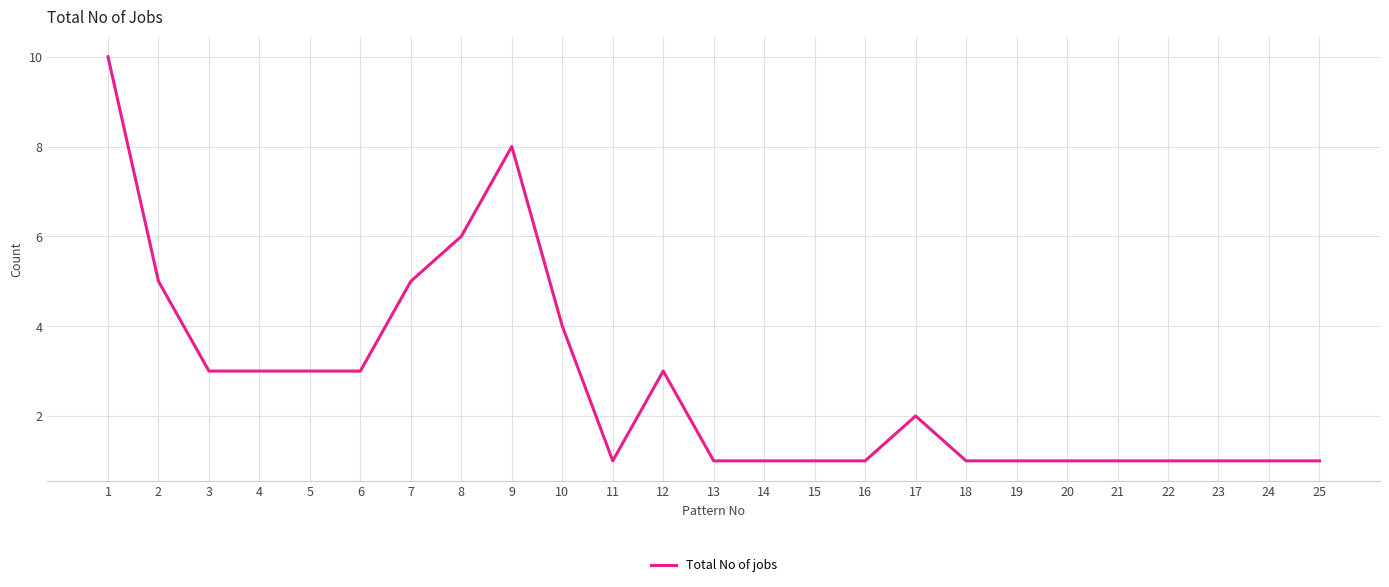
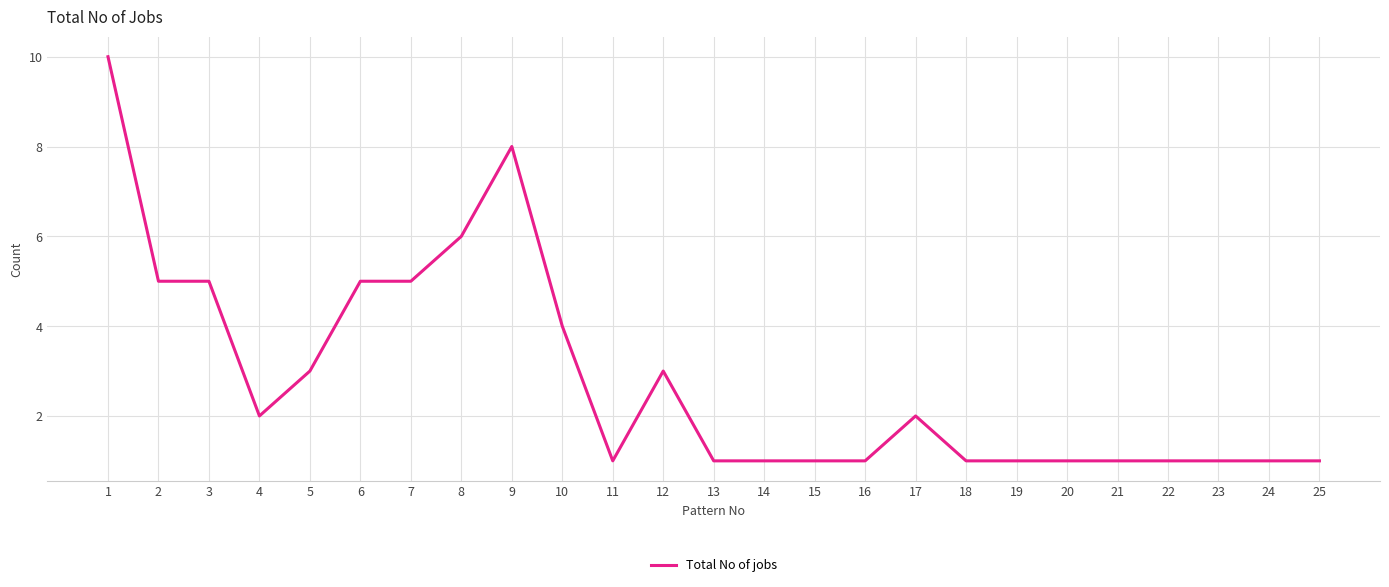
  {
    "1": 10,
    "2": 5,
-   "3": 3,
-   "4": 3,
+   "3": 5,
+   "4": 2,
    "5": 3,
-   "6": 3,
+   "6": 5,
    "7": 5,
    "8": 6,
    "9": 8,
    "10": 4,
    "11": 1,
    "12": 3,
    "13": 1,
    "14": 1,
    "15": 1,
    "16": 1,
    "17": 2,
    "18": 1,
    "19": 1,
    "20": 1,
    "21": 1,
    "22": 1,
    "23": 1,
    "24": 1,
    "25": 1
  }
